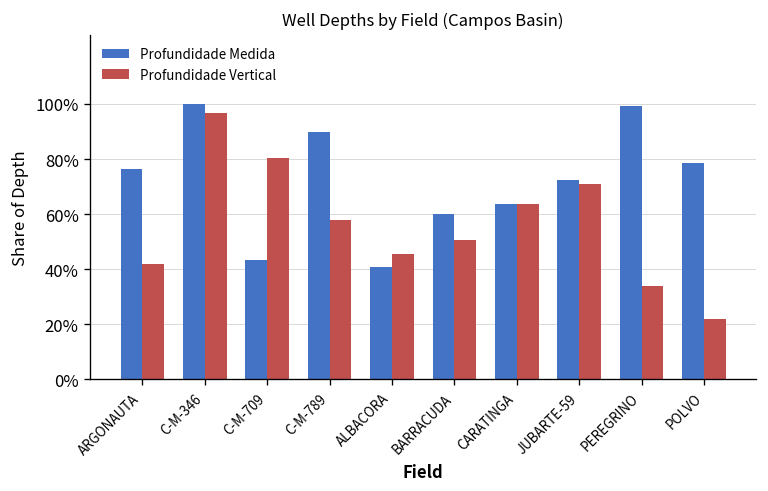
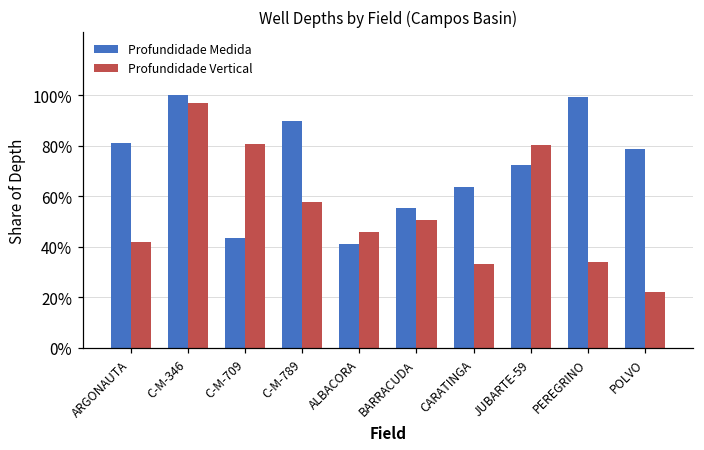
  {
    "Profundidade Medida": {
-     "ARGONAUTA": "76%",
+     "ARGONAUTA": "81%",
      "C-M-346": "100%",
      "C-M-709": "43%",
      "C-M-789": "90%",
      "ALBACORA": "41%",
-     "BARRACUDA": "60%",
+     "BARRACUDA": "55%",
      "CARATINGA": "64%",
      "JUBARTE-59": "72%",
      "PEREGRINO": "99%",
      "POLVO": "79%"
    },
    "Profundidade Vertical": {
      "ARGONAUTA": "42%",
      "C-M-346": "97%",
      "C-M-709": "81%",
      "C-M-789": "58%",
      "ALBACORA": "46%",
      "BARRACUDA": "51%",
-     "CARATINGA": "64%",
-     "JUBARTE-59": "71%",
+     "CARATINGA": "33%",
+     "JUBARTE-59": "80%",
      "PEREGRINO": "34%",
      "POLVO": "22%"
    }
  }
